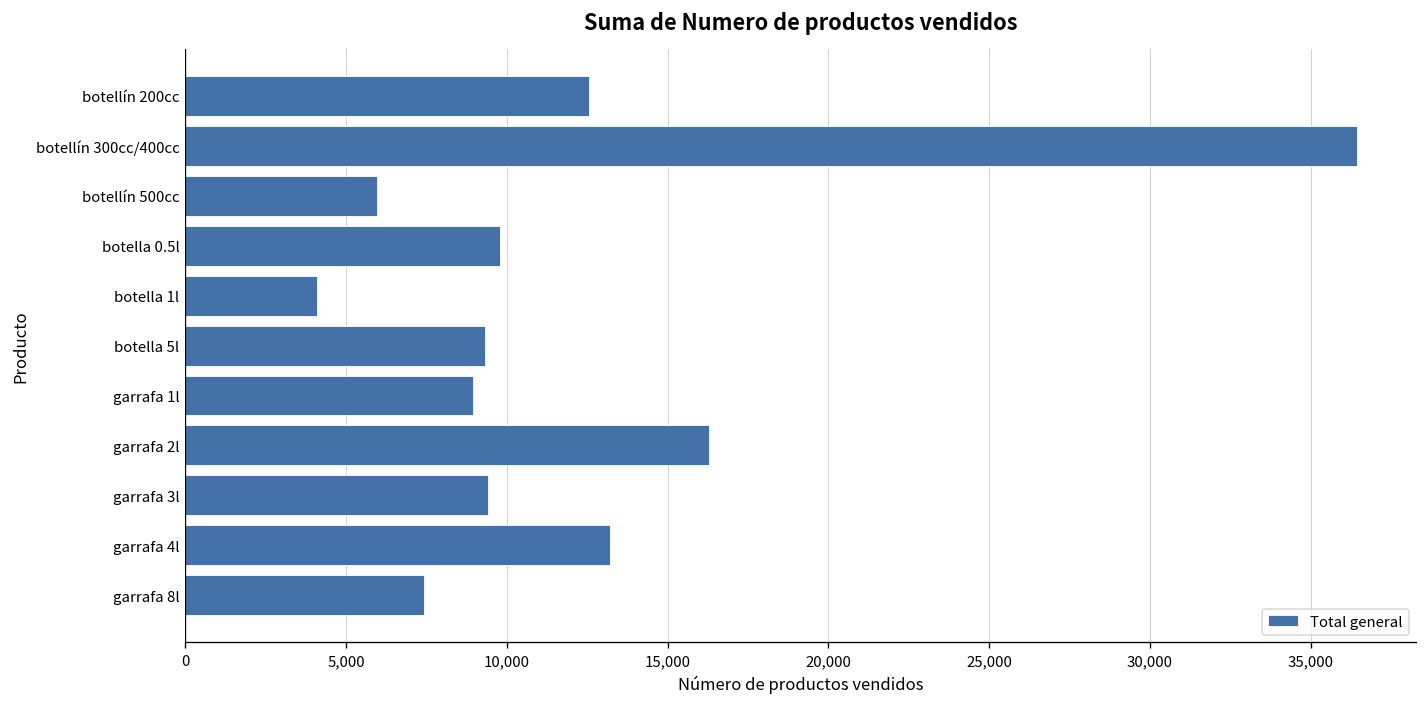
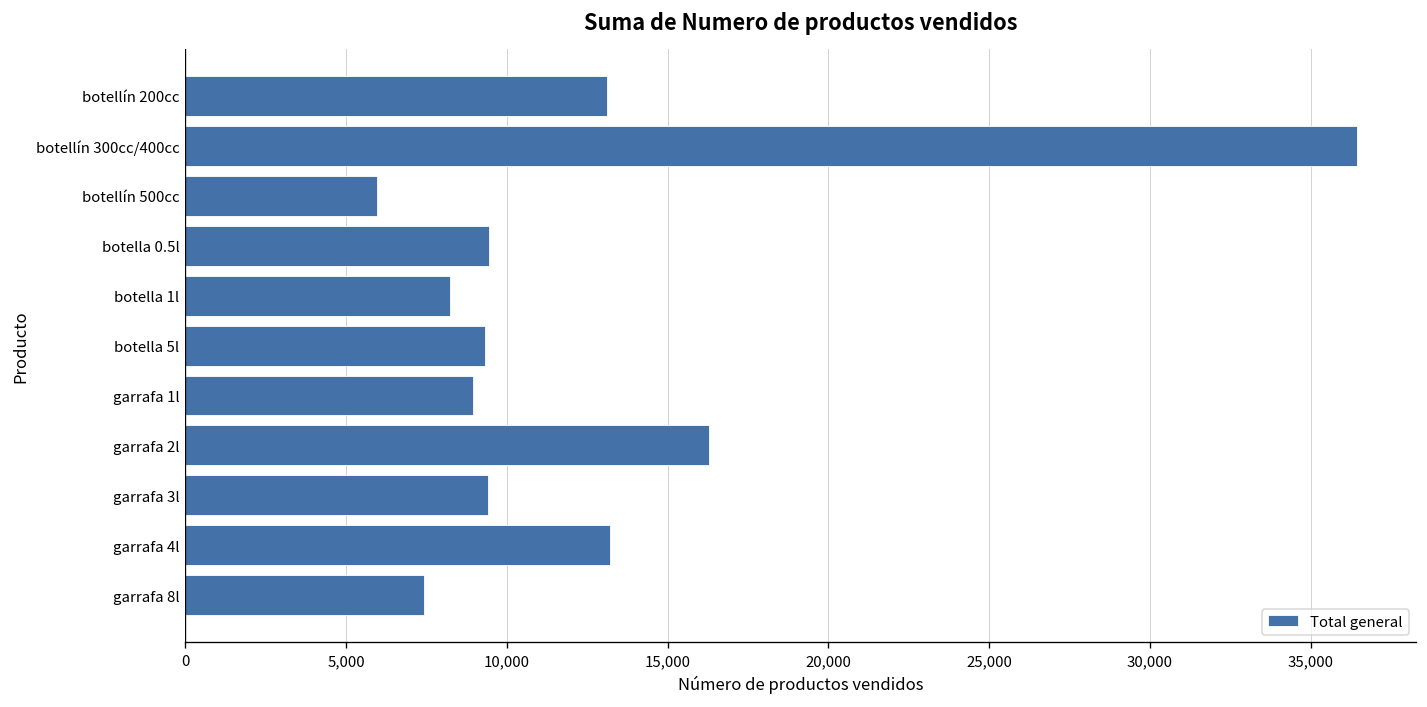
  {
-   "botellín 200cc": "12,600",
+   "botellín 200cc": "13,100",
    "botellín 300cc/400cc": "36,400",
    "botellín 500cc": "6,000",
-   "botella 0.5l": "9,800",
-   "botella 1l": "4,100",
+   "botella 0.5l": "9,400",
+   "botella 1l": "8,200",
    "botella 5l": "9,300",
    "garrafa 1l": "8,900",
    "garrafa 2l": "16,300",
    "garrafa 3l": "9,400",
    "garrafa 4l": "13,200",
    "garrafa 8l": "7,400"
  }
